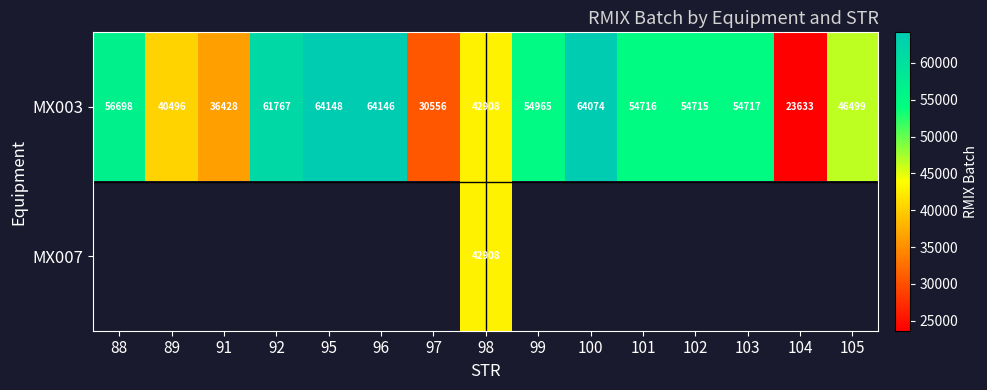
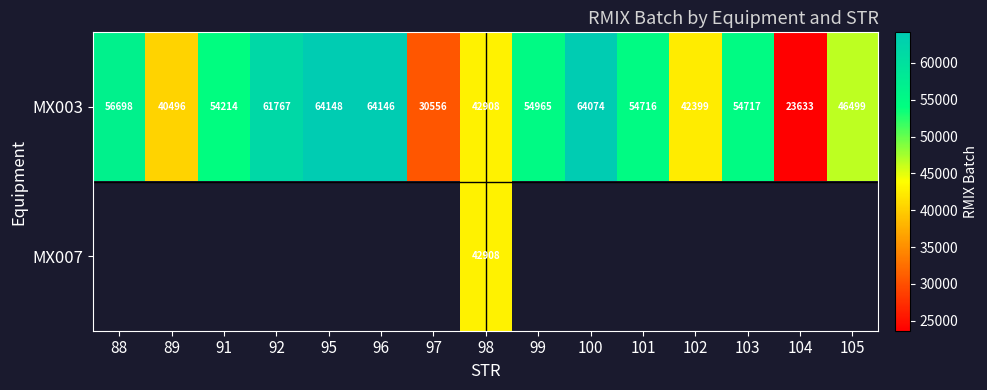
  {
    "MX003": {
      "88": 56698,
      "89": 40496,
-     "91": 36428,
+     "91": 54214,
      "92": 61767,
      "95": 64148,
      "96": 64146,
      "97": 30556,
      "98": 42908,
      "99": 54965,
      "100": 64074,
      "101": 54716,
-     "102": 54715,
+     "102": 42399,
      "103": 54717,
      "104": 23633,
      "105": 46499
    },
    "MX007": {
      "98": 42908
    }
  }
